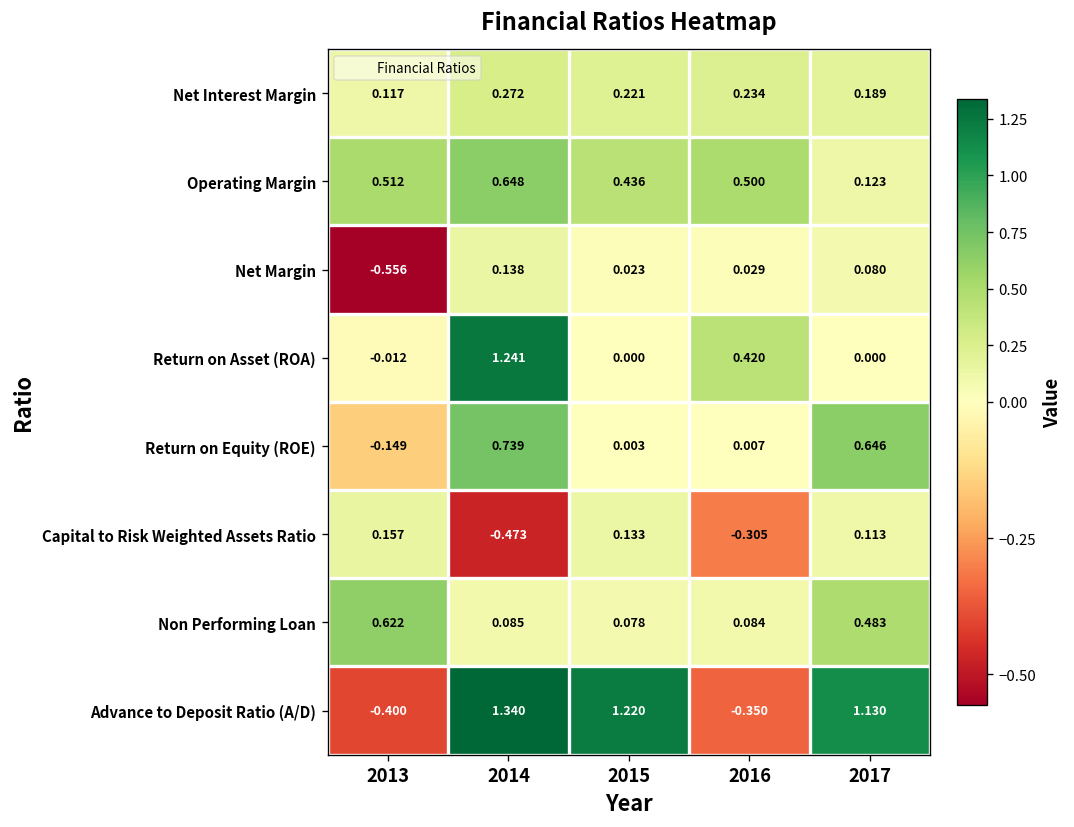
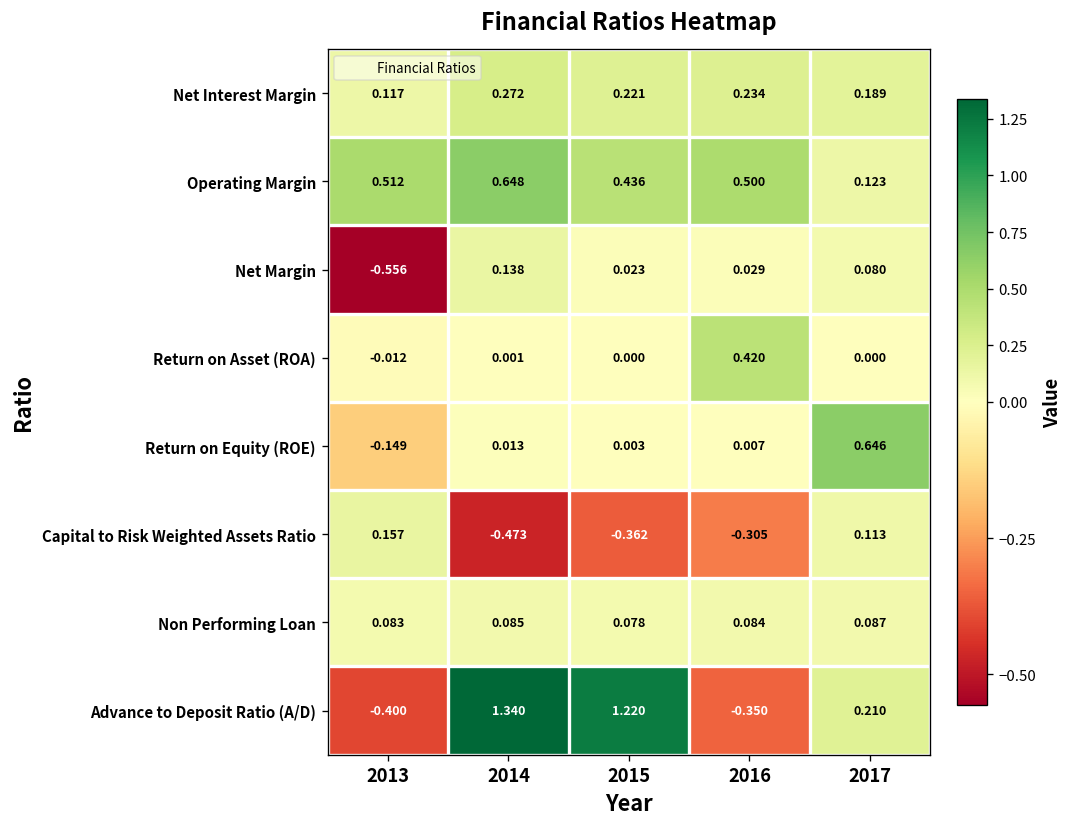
  {
    "Net Interest Margin": {
      "2013": 0.117,
      "2014": 0.272,
      "2015": 0.221,
      "2016": 0.234,
      "2017": 0.189
    },
    "Operating Margin": {
      "2013": 0.512,
      "2014": 0.648,
      "2015": 0.436,
      "2016": 0.500,
      "2017": 0.123
    },
    "Net Margin": {
      "2013": -0.556,
      "2014": 0.138,
      "2015": 0.023,
      "2016": 0.029,
      "2017": 0.080
    },
    "Return on Asset (ROA)": {
      "2013": -0.012,
-     "2014": 1.241,
+     "2014": 0.001,
      "2015": 0.000,
      "2016": 0.420,
      "2017": 0.000
    },
    "Return on Equity (ROE)": {
      "2013": -0.149,
-     "2014": 0.739,
+     "2014": 0.013,
      "2015": 0.003,
      "2016": 0.007,
      "2017": 0.646
    },
    "Capital to Risk Weighted Assets Ratio": {
      "2013": 0.157,
      "2014": -0.473,
-     "2015": 0.133,
+     "2015": -0.362,
      "2016": -0.305,
      "2017": 0.113
    },
    "Non Performing Loan": {
-     "2013": 0.622,
+     "2013": 0.083,
      "2014": 0.085,
      "2015": 0.078,
      "2016": 0.084,
-     "2017": 0.483
+     "2017": 0.087
    },
    "Advance to Deposit Ratio (A/D)": {
      "2013": -0.400,
      "2014": 1.340,
      "2015": 1.220,
      "2016": -0.350,
-     "2017": 1.130
+     "2017": 0.210
    }
  }
